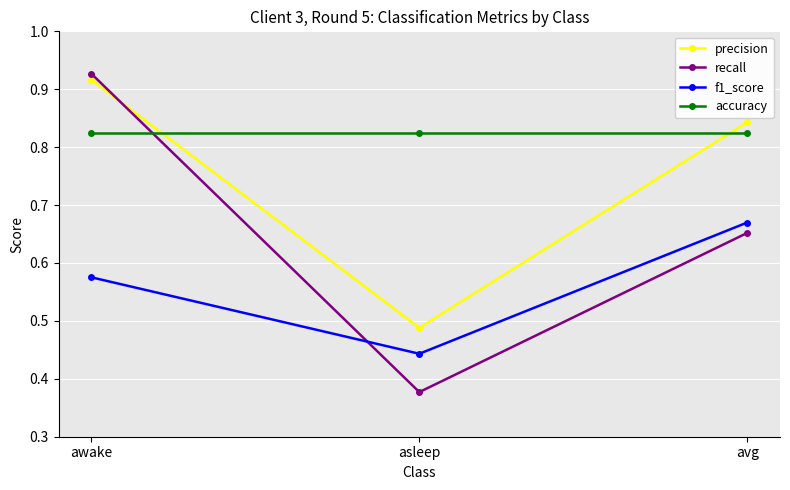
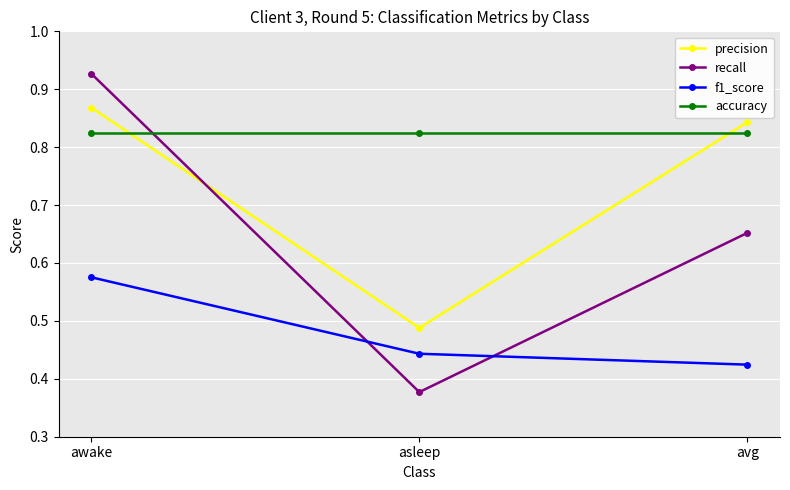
  {
    "precision": {
-     "awake": 0.92,
+     "awake": 0.87,
      "asleep": 0.49,
      "avg": 0.84
    },
    "recall": {
      "awake": 0.93,
      "asleep": 0.38,
      "avg": 0.65
    },
    "f1_score": {
      "awake": 0.58,
      "asleep": 0.44,
-     "avg": 0.67
+     "avg": 0.42
    },
    "accuracy": {
      "awake": 0.83,
      "asleep": 0.83,
      "avg": 0.83
    }
  }
